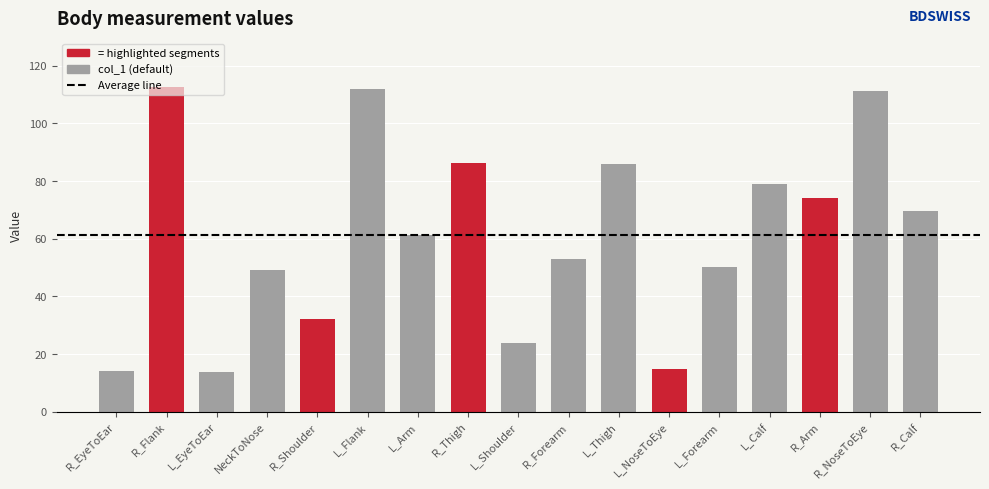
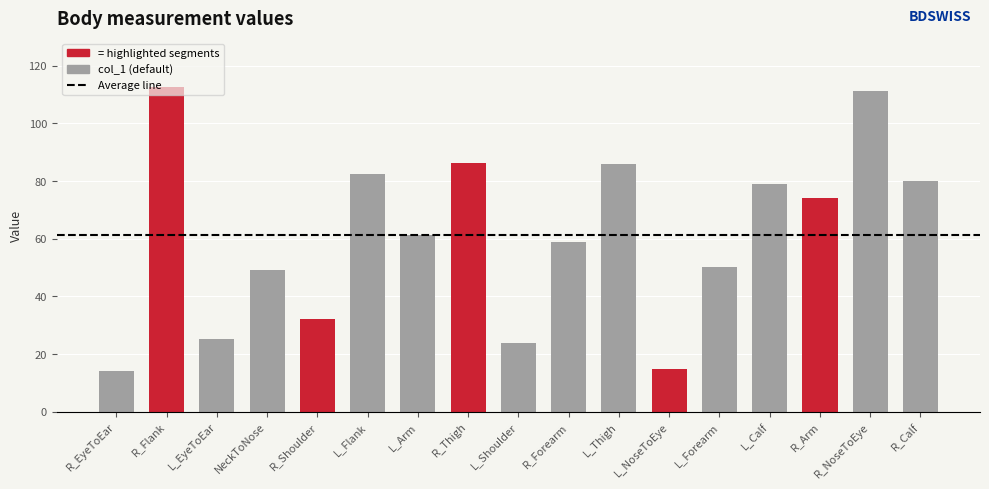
  {
    "col_1 (default)": {
      "R_EyeToEar": 14,
-     "L_EyeToEar": 14,
+     "L_EyeToEar": 25,
      "NeckToNose": 49,
-     "L_Flank": 112,
+     "L_Flank": 83,
      "L_Arm": 61,
      "L_Shoulder": 24,
-     "R_Forearm": 53,
+     "R_Forearm": 59,
      "L_Thigh": 86,
      "L_Forearm": 50,
      "L_Calf": 79,
      "R_NoseToEye": 111,
-     "R_Calf": 70
+     "R_Calf": 80
    }
  }
